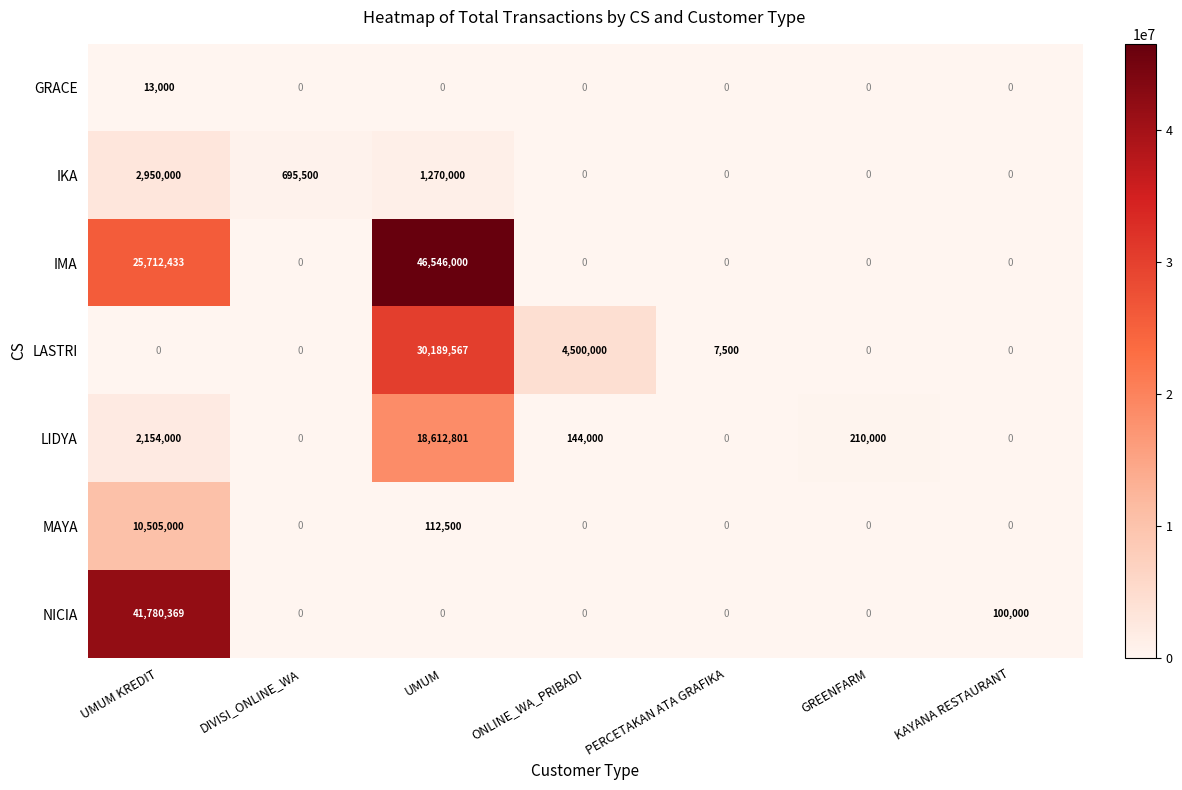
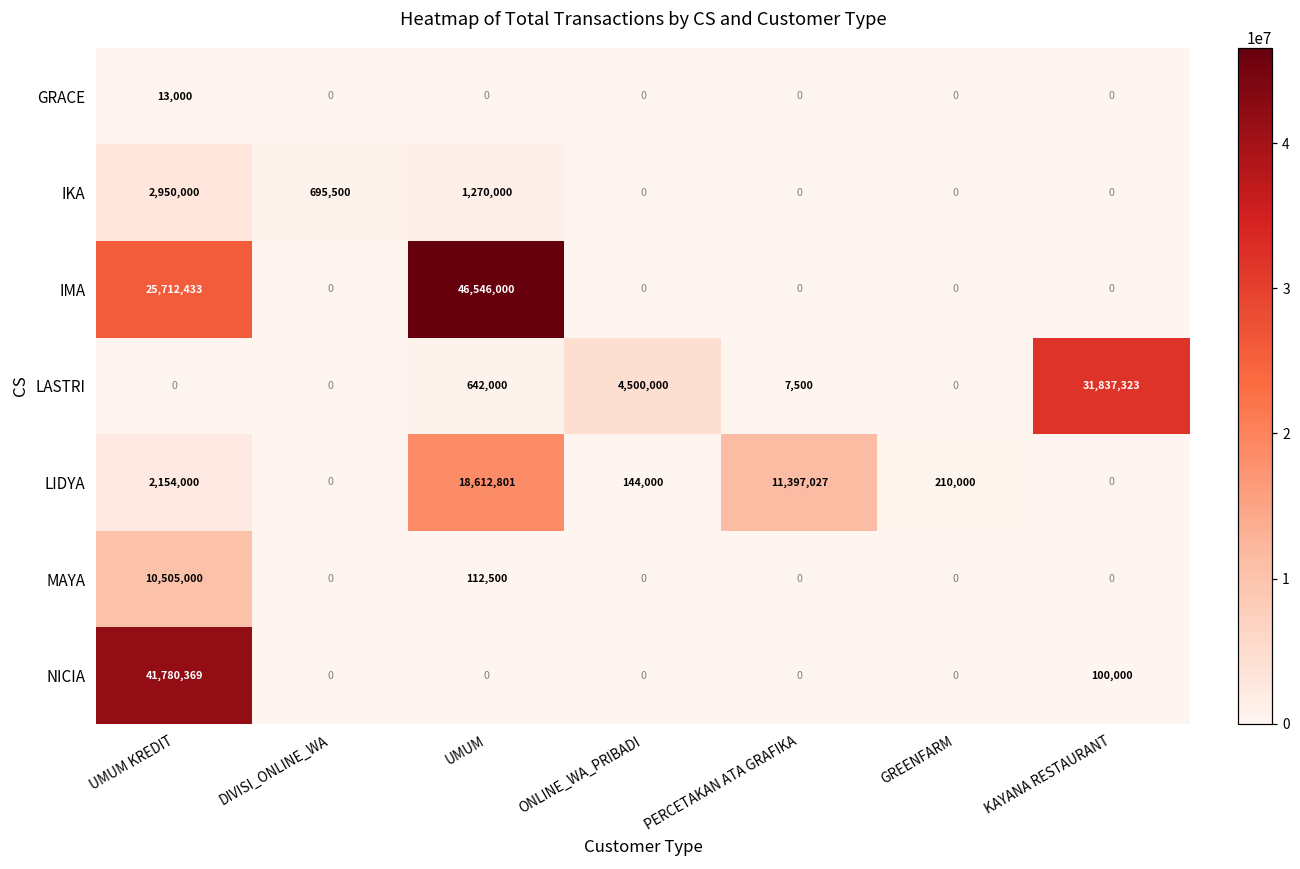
  {
    "GRACE": {
      "UMUM KREDIT": "13,000",
      "DIVISI_ONLINE_WA": "0",
      "UMUM": "0",
      "ONLINE_WA_PRIBADI": "0",
      "PERCETAKAN ATA GRAFIKA": "0",
      "GREENFARM": "0",
      "KAYANA RESTAURANT": "0"
    },
    "IKA": {
      "UMUM KREDIT": "2,950,000",
      "DIVISI_ONLINE_WA": "695,500",
      "UMUM": "1,270,000",
      "ONLINE_WA_PRIBADI": "0",
      "PERCETAKAN ATA GRAFIKA": "0",
      "GREENFARM": "0",
      "KAYANA RESTAURANT": "0"
    },
    "IMA": {
      "UMUM KREDIT": "25,712,433",
      "DIVISI_ONLINE_WA": "0",
      "UMUM": "46,546,000",
      "ONLINE_WA_PRIBADI": "0",
      "PERCETAKAN ATA GRAFIKA": "0",
      "GREENFARM": "0",
      "KAYANA RESTAURANT": "0"
    },
    "LASTRI": {
      "UMUM KREDIT": "0",
      "DIVISI_ONLINE_WA": "0",
-     "UMUM": "30,189,567",
+     "UMUM": "642,000",
      "ONLINE_WA_PRIBADI": "4,500,000",
      "PERCETAKAN ATA GRAFIKA": "7,500",
      "GREENFARM": "0",
-     "KAYANA RESTAURANT": "0"
+     "KAYANA RESTAURANT": "31,837,323"
    },
    "LIDYA": {
      "UMUM KREDIT": "2,154,000",
      "DIVISI_ONLINE_WA": "0",
      "UMUM": "18,612,801",
      "ONLINE_WA_PRIBADI": "144,000",
-     "PERCETAKAN ATA GRAFIKA": "0",
+     "PERCETAKAN ATA GRAFIKA": "11,397,027",
      "GREENFARM": "210,000",
      "KAYANA RESTAURANT": "0"
    },
    "MAYA": {
      "UMUM KREDIT": "10,505,000",
      "DIVISI_ONLINE_WA": "0",
      "UMUM": "112,500",
      "ONLINE_WA_PRIBADI": "0",
      "PERCETAKAN ATA GRAFIKA": "0",
      "GREENFARM": "0",
      "KAYANA RESTAURANT": "0"
    },
    "NICIA": {
      "UMUM KREDIT": "41,780,369",
      "DIVISI_ONLINE_WA": "0",
      "UMUM": "0",
      "ONLINE_WA_PRIBADI": "0",
      "PERCETAKAN ATA GRAFIKA": "0",
      "GREENFARM": "0",
      "KAYANA RESTAURANT": "100,000"
    }
  }
